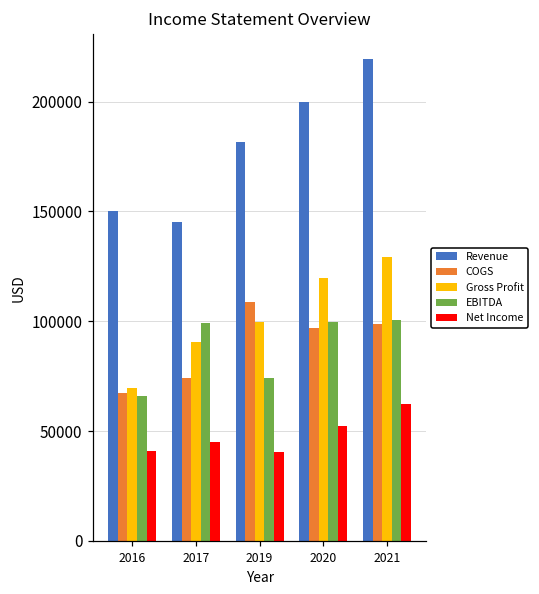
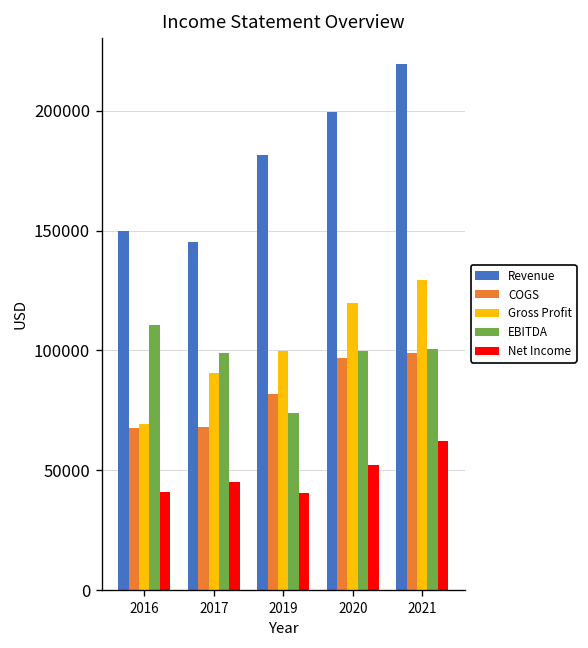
  {
    "Revenue": {
      "2016": 150000,
      "2017": 145000,
      "2019": 182000,
      "2020": 200000,
      "2021": 220000
    },
    "COGS": {
      "2016": 68000,
-     "2017": 74000,
-     "2019": 109000,
+     "2017": 68000,
+     "2019": 82000,
      "2020": 97000,
      "2021": 99000
    },
    "Gross Profit": {
      "2016": 69000,
      "2017": 91000,
      "2019": 100000,
      "2020": 120000,
      "2021": 129000
    },
    "EBITDA": {
-     "2016": 66000,
+     "2016": 111000,
      "2017": 99000,
      "2019": 74000,
      "2020": 100000,
      "2021": 101000
    },
    "Net Income": {
      "2016": 41000,
      "2017": 45000,
      "2019": 41000,
      "2020": 52000,
      "2021": 62000
    }
  }
